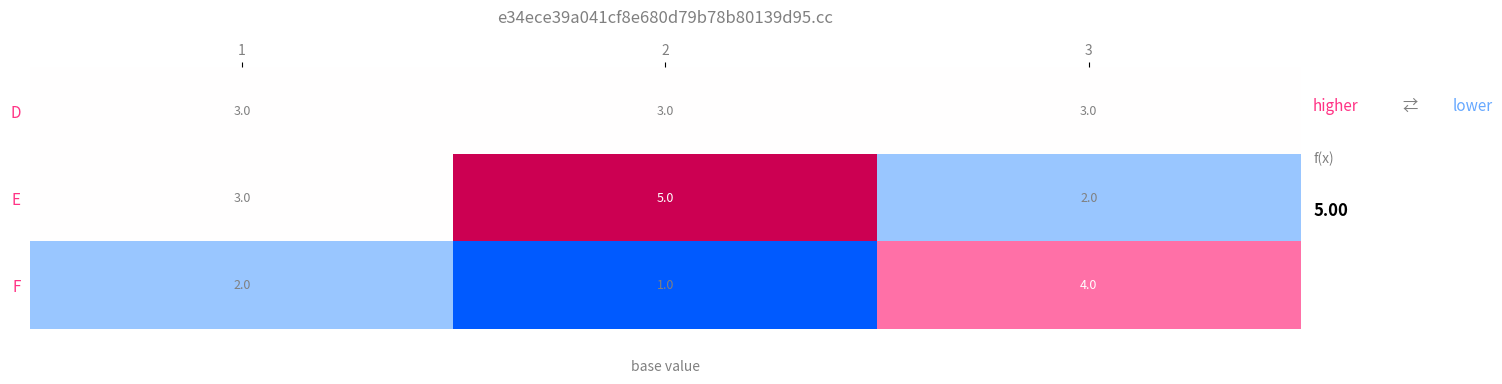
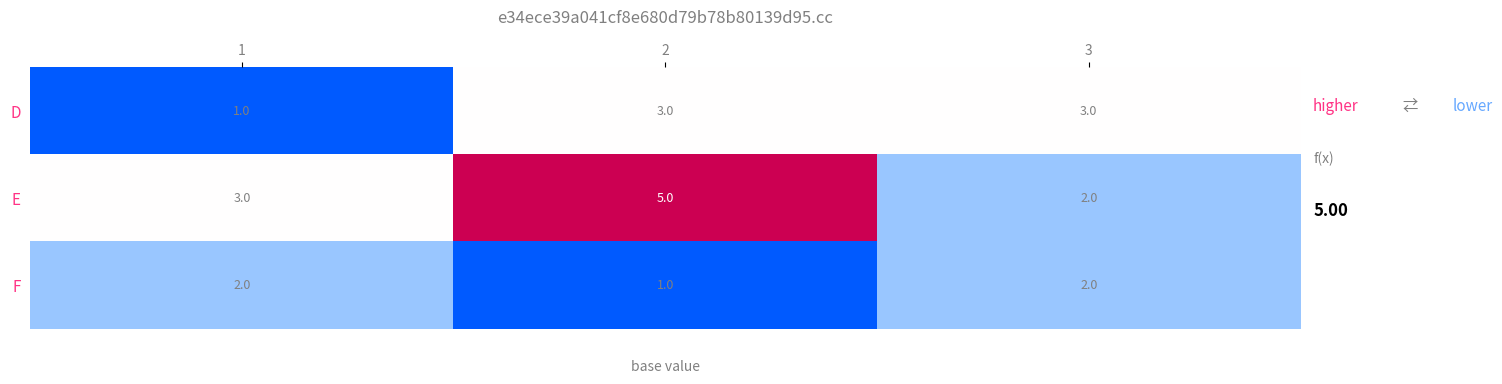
  {
    "D": {
-     "1": 3.0,
+     "1": 1.0,
      "2": 3.0,
      "3": 3.0
    },
    "E": {
      "1": 3.0,
      "2": 5.0,
      "3": 2.0
    },
    "F": {
      "1": 2.0,
      "2": 1.0,
-     "3": 4.0
+     "3": 2.0
    }
  }
